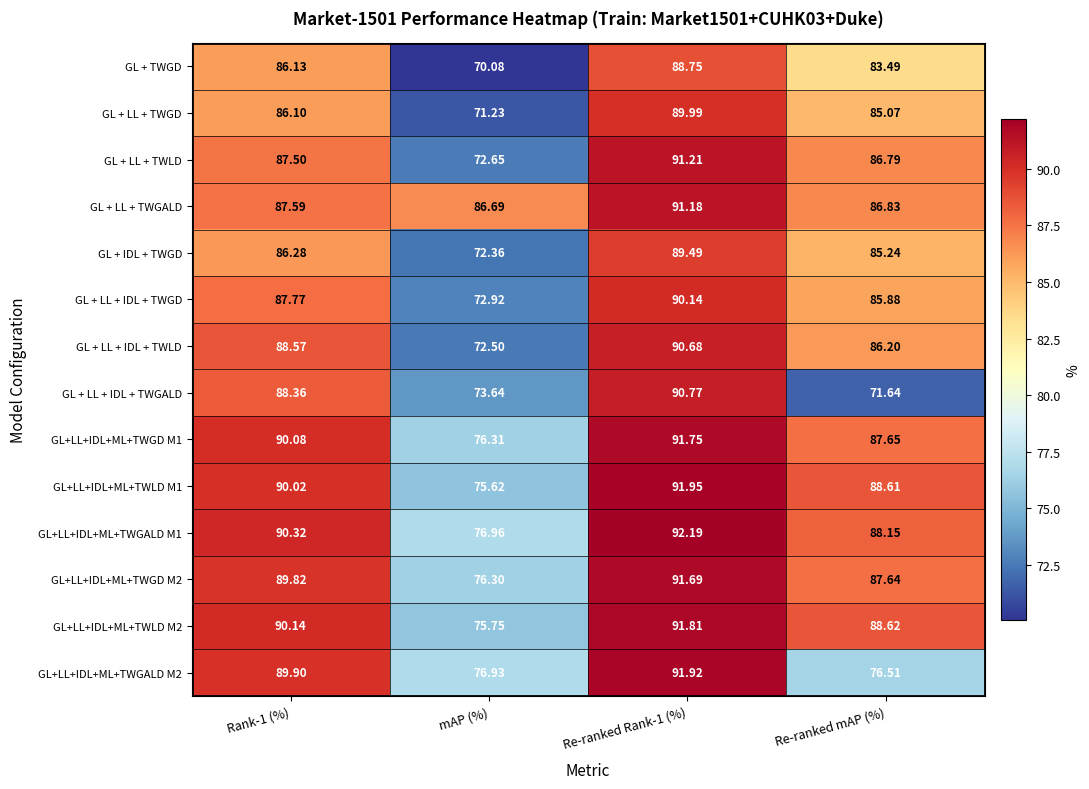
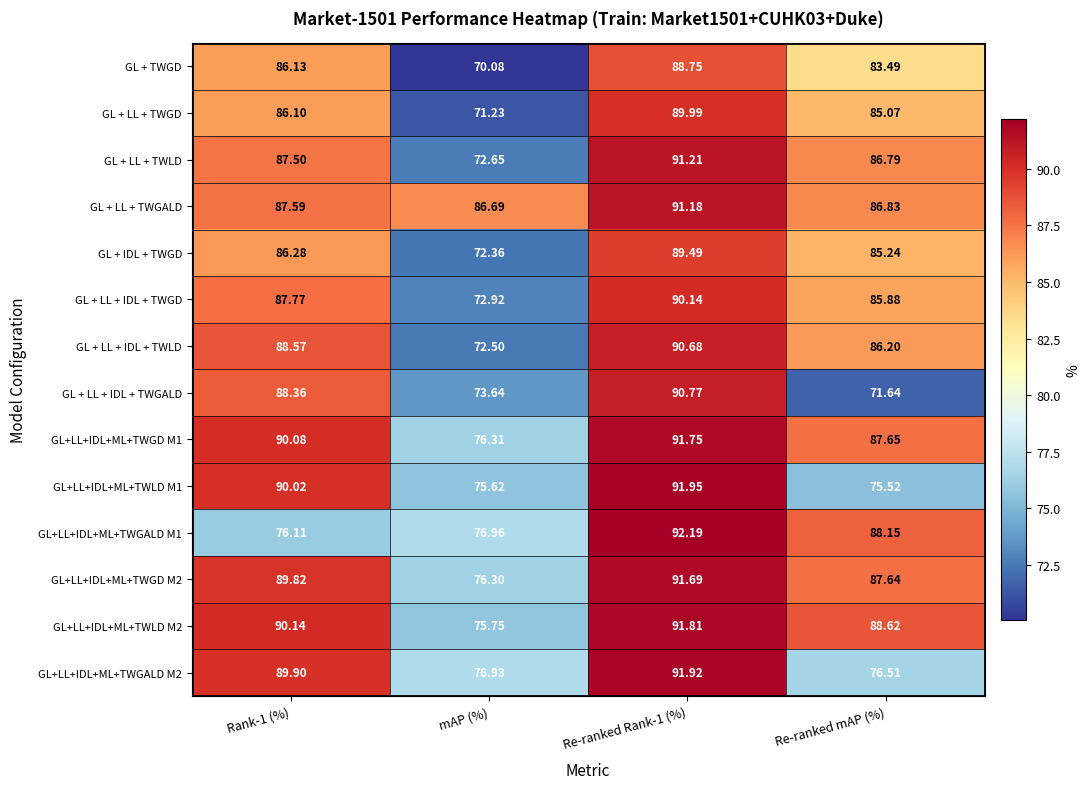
  {
    "GL + TWGD": {
      "Rank-1 (%)": 86.13,
      "mAP (%)": 70.08,
      "Re-ranked Rank-1 (%)": 88.75,
      "Re-ranked mAP (%)": 83.49
    },
    "GL + LL + TWGD": {
      "Rank-1 (%)": 86.10,
      "mAP (%)": 71.23,
      "Re-ranked Rank-1 (%)": 89.99,
      "Re-ranked mAP (%)": 85.07
    },
    "GL + LL + TWLD": {
      "Rank-1 (%)": 87.50,
      "mAP (%)": 72.65,
      "Re-ranked Rank-1 (%)": 91.21,
      "Re-ranked mAP (%)": 86.79
    },
    "GL + LL + TWGALD": {
      "Rank-1 (%)": 87.59,
      "mAP (%)": 86.69,
      "Re-ranked Rank-1 (%)": 91.18,
      "Re-ranked mAP (%)": 86.83
    },
    "GL + IDL + TWGD": {
      "Rank-1 (%)": 86.28,
      "mAP (%)": 72.36,
      "Re-ranked Rank-1 (%)": 89.49,
      "Re-ranked mAP (%)": 85.24
    },
    "GL + LL + IDL + TWGD": {
      "Rank-1 (%)": 87.77,
      "mAP (%)": 72.92,
      "Re-ranked Rank-1 (%)": 90.14,
      "Re-ranked mAP (%)": 85.88
    },
    "GL + LL + IDL + TWLD": {
      "Rank-1 (%)": 88.57,
      "mAP (%)": 72.50,
      "Re-ranked Rank-1 (%)": 90.68,
      "Re-ranked mAP (%)": 86.20
    },
    "GL + LL + IDL + TWGALD": {
      "Rank-1 (%)": 88.36,
      "mAP (%)": 73.64,
      "Re-ranked Rank-1 (%)": 90.77,
      "Re-ranked mAP (%)": 71.64
    },
    "GL+LL+IDL+ML+TWGD M1": {
      "Rank-1 (%)": 90.08,
      "mAP (%)": 76.31,
      "Re-ranked Rank-1 (%)": 91.75,
      "Re-ranked mAP (%)": 87.65
    },
    "GL+LL+IDL+ML+TWLD M1": {
      "Rank-1 (%)": 90.02,
      "mAP (%)": 75.62,
      "Re-ranked Rank-1 (%)": 91.95,
-     "Re-ranked mAP (%)": 88.61
+     "Re-ranked mAP (%)": 75.52
    },
    "GL+LL+IDL+ML+TWGALD M1": {
-     "Rank-1 (%)": 90.32,
+     "Rank-1 (%)": 76.11,
      "mAP (%)": 76.96,
      "Re-ranked Rank-1 (%)": 92.19,
      "Re-ranked mAP (%)": 88.15
    },
    "GL+LL+IDL+ML+TWGD M2": {
      "Rank-1 (%)": 89.82,
      "mAP (%)": 76.30,
      "Re-ranked Rank-1 (%)": 91.69,
      "Re-ranked mAP (%)": 87.64
    },
    "GL+LL+IDL+ML+TWLD M2": {
      "Rank-1 (%)": 90.14,
      "mAP (%)": 75.75,
      "Re-ranked Rank-1 (%)": 91.81,
      "Re-ranked mAP (%)": 88.62
    },
    "GL+LL+IDL+ML+TWGALD M2": {
      "Rank-1 (%)": 89.90,
      "mAP (%)": 76.93,
      "Re-ranked Rank-1 (%)": 91.92,
      "Re-ranked mAP (%)": 76.51
    }
  }
